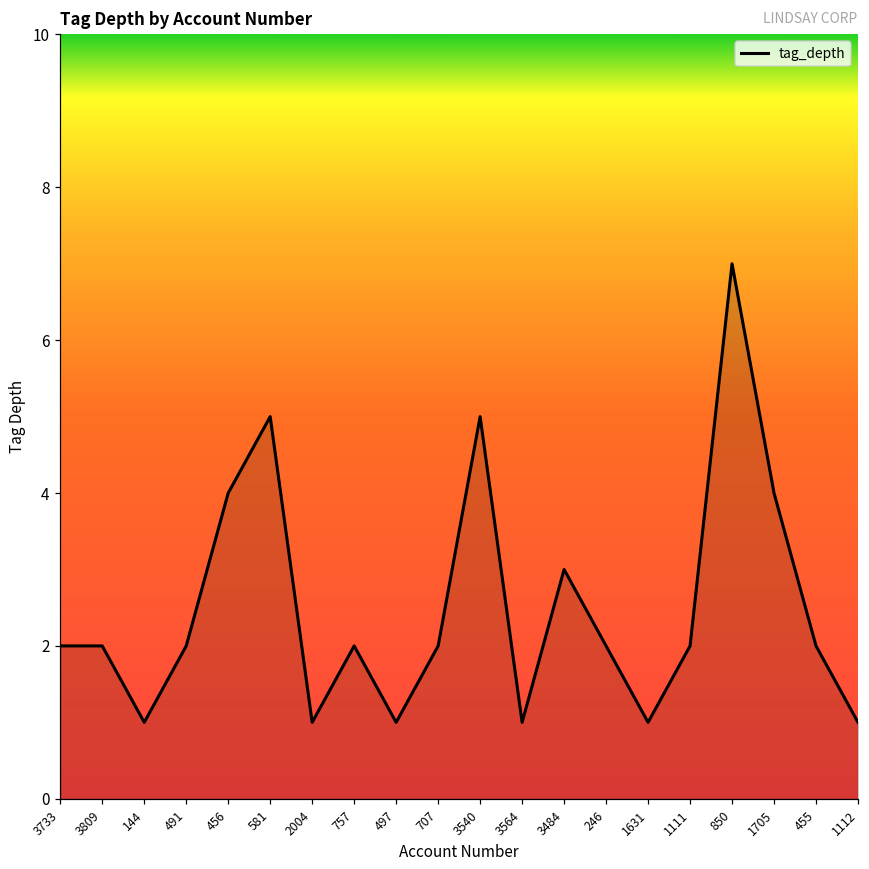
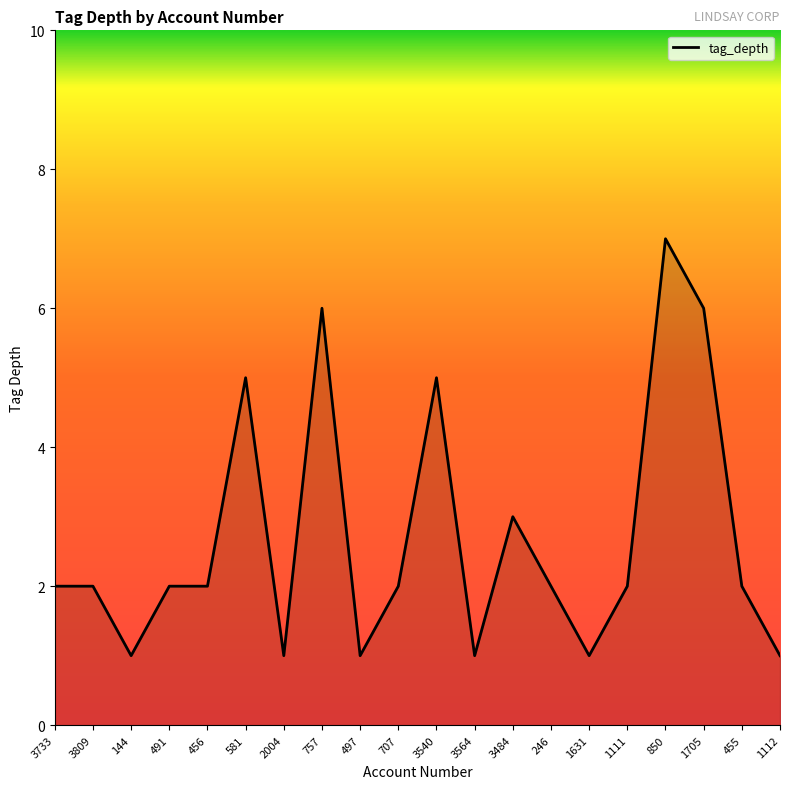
  {
    "3733": 2,
    "3809": 2,
    "144": 1,
    "491": 2,
-   "456": 4,
+   "456": 2,
    "581": 5,
    "2004": 1,
-   "757": 2,
+   "757": 6,
    "497": 1,
    "707": 2,
    "3540": 5,
    "3564": 1,
    "3484": 3,
    "246": 2,
    "1631": 1,
    "1111": 2,
    "850": 7,
-   "1705": 4,
+   "1705": 6,
    "455": 2,
    "1112": 1
  }
